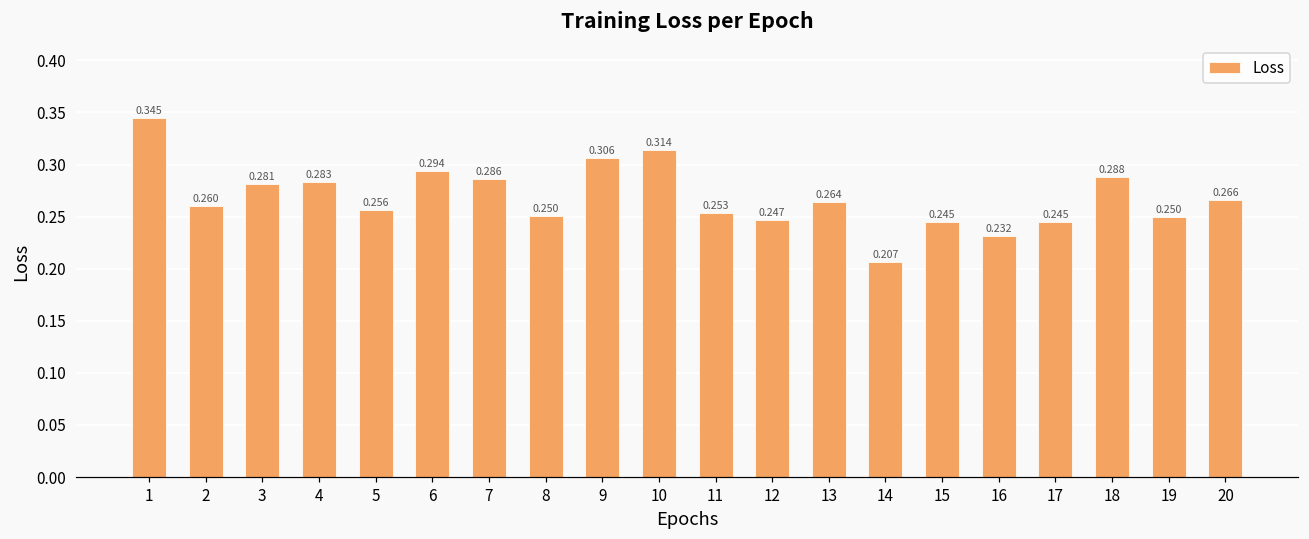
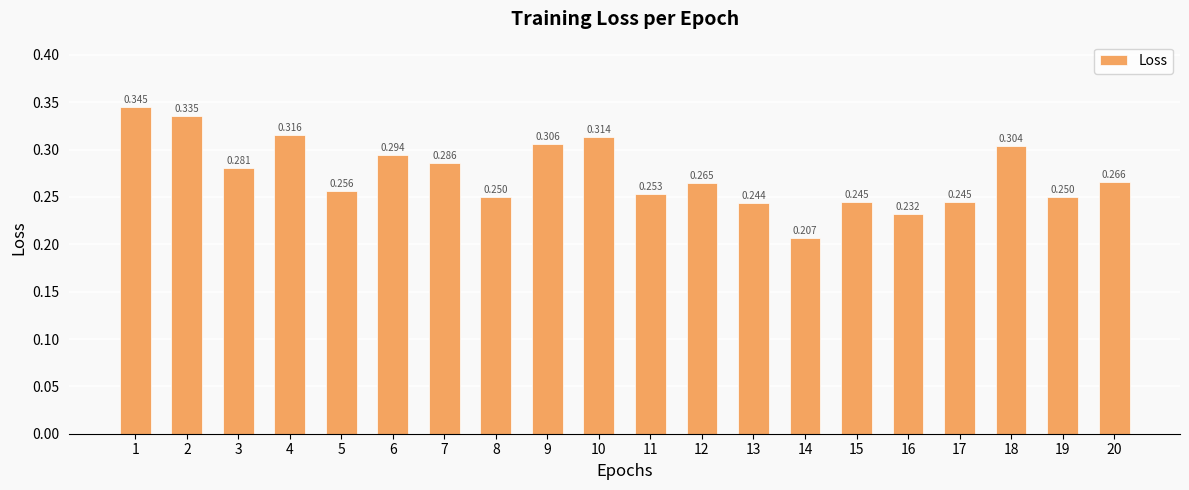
  {
    "1": 0.345,
-   "2": 0.260,
+   "2": 0.335,
    "3": 0.281,
-   "4": 0.283,
+   "4": 0.316,
    "5": 0.256,
    "6": 0.294,
    "7": 0.286,
    "8": 0.250,
    "9": 0.306,
    "10": 0.314,
    "11": 0.253,
-   "12": 0.247,
-   "13": 0.264,
+   "12": 0.265,
+   "13": 0.244,
    "14": 0.207,
    "15": 0.245,
    "16": 0.232,
    "17": 0.245,
-   "18": 0.288,
+   "18": 0.304,
    "19": 0.250,
    "20": 0.266
  }
